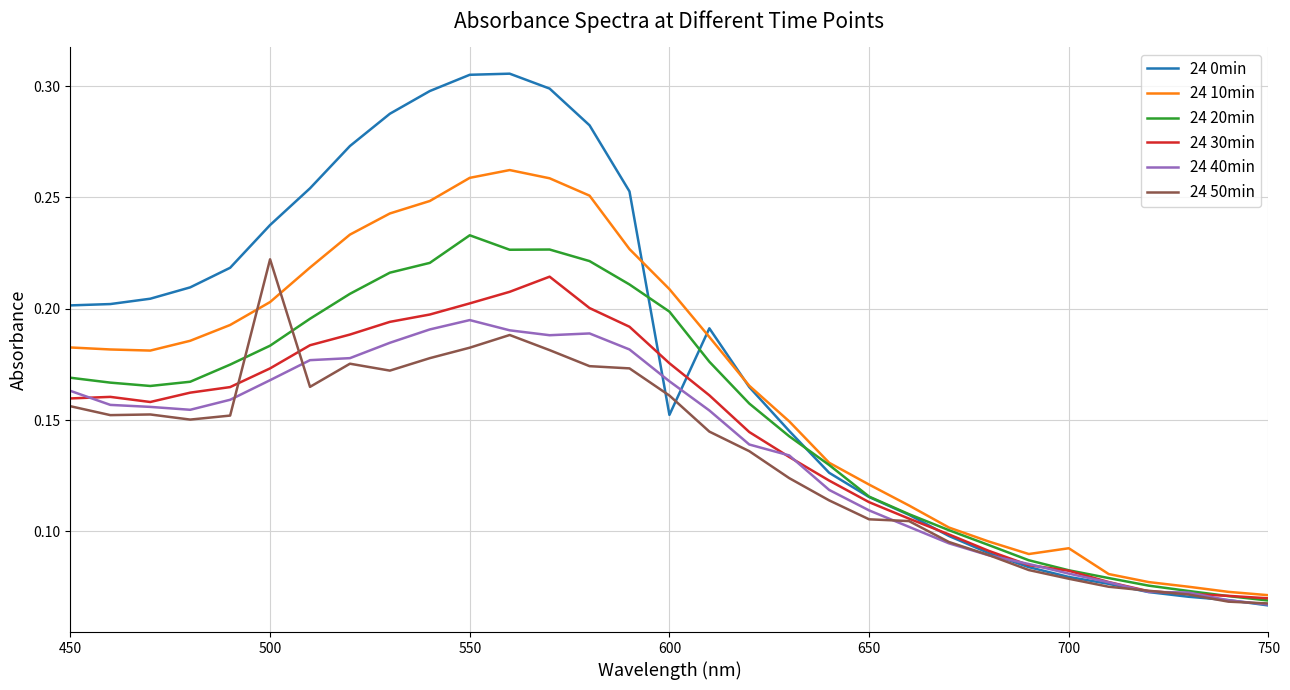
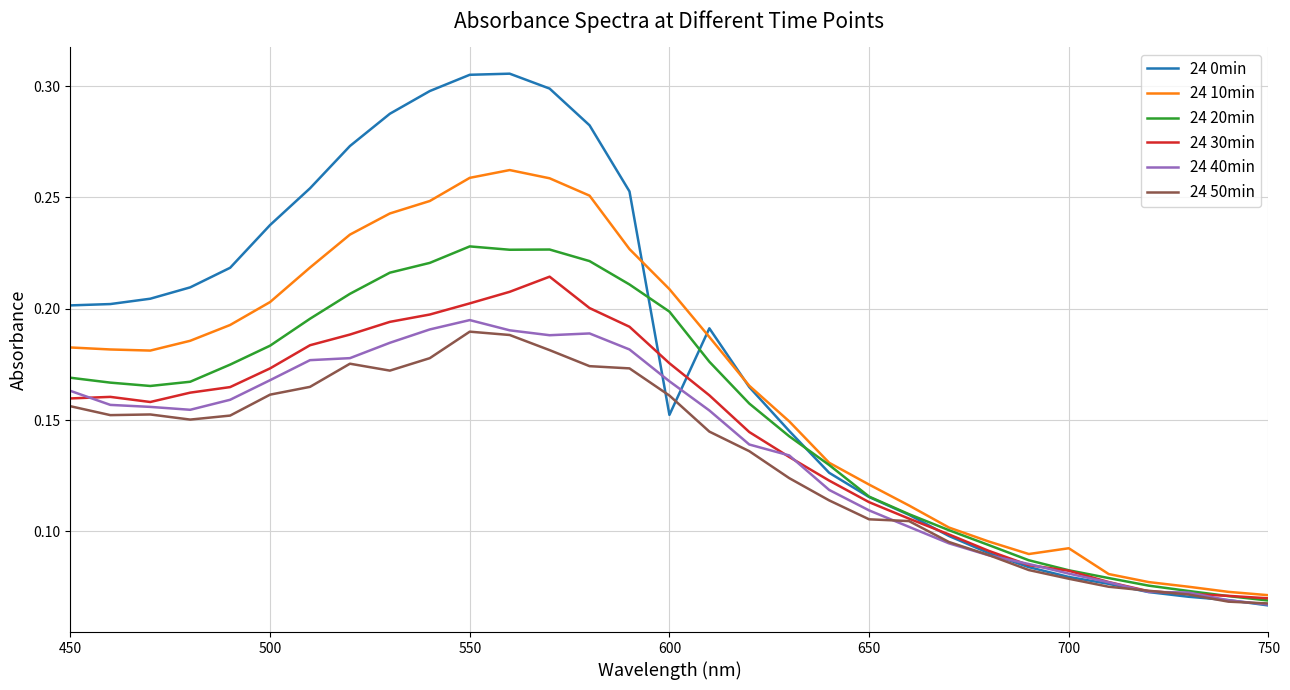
  {
    "24 0min": {
      "450": 0.202,
      "500": 0.238,
      "550": 0.305,
      "600": 0.152
    },
    "24 10min": {
      "450": 0.183,
      "500": 0.203,
      "550": 0.259,
      "600": 0.209,
      "650": 0.121,
      "700": 0.092,
      "750": 0.071
    },
    "24 20min": {
      "450": 0.169,
      "500": 0.183,
-     "550": 0.233,
+     "550": 0.228,
      "600": 0.199
    },
    "24 30min": {
      "450": 0.160,
      "500": 0.173,
      "550": 0.202,
      "600": 0.176,
      "650": 0.113
    },
    "24 40min": {
      "450": 0.163,
      "500": 0.168,
      "550": 0.195,
      "600": 0.167,
      "650": 0.109,
      "700": 0.081
    },
    "24 50min": {
      "450": 0.156,
-     "500": 0.222,
-     "550": 0.183,
+     "500": 0.161,
+     "550": 0.190,
      "600": 0.161,
      "650": 0.105
    }
  }
